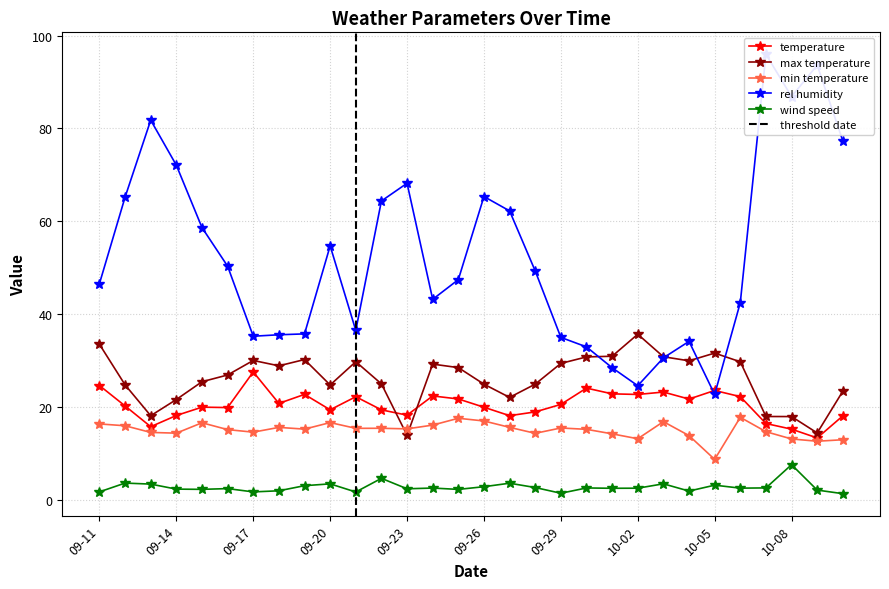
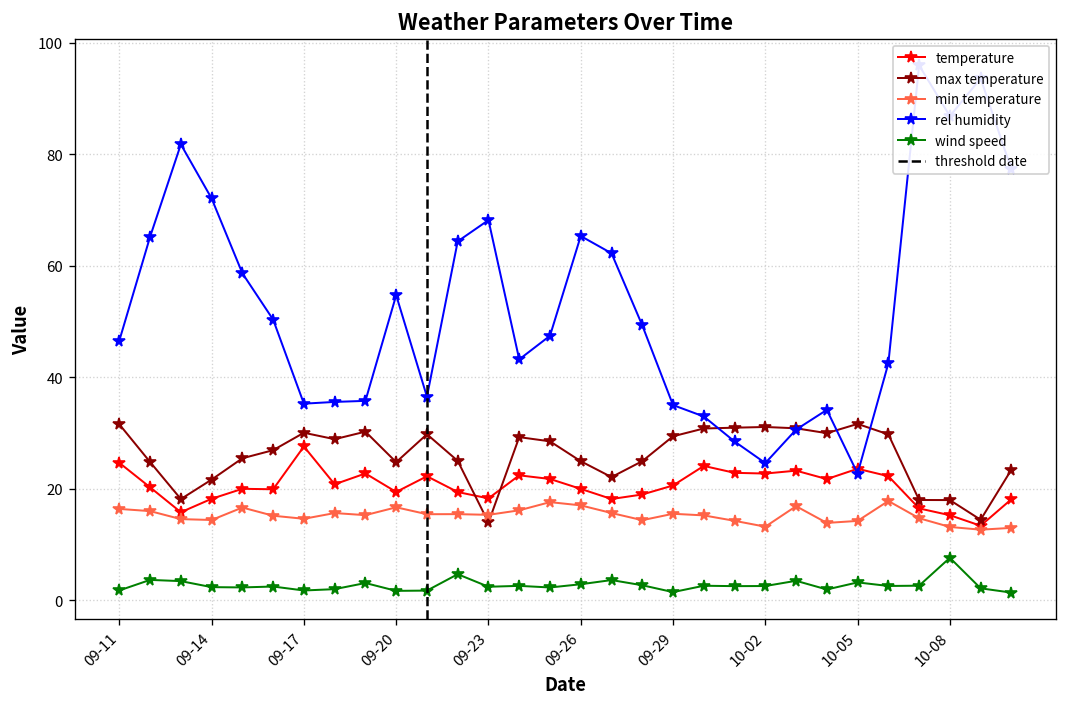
  {
    "temperature": {
      "09-11": 25,
      "09-14": 18,
      "09-17": 28,
      "09-20": 19,
      "09-23": 18,
      "09-26": 20,
      "09-29": 21,
      "10-02": 23,
      "10-05": 24,
      "10-08": 15
    },
    "max temperature": {
-     "09-11": 34,
+     "09-11": 32,
      "09-14": 22,
      "09-17": 30,
      "09-20": 25,
      "09-23": 14,
      "09-26": 25,
      "09-29": 29,
-     "10-02": 36,
+     "10-02": 31,
      "10-05": 32,
      "10-08": 18
    },
    "min temperature": {
      "09-11": 16,
      "09-14": 14,
      "09-17": 15,
      "09-20": 17,
      "09-23": 15,
      "09-26": 17,
      "09-29": 15,
      "10-02": 13,
-     "10-05": 9,
+     "10-05": 14,
      "10-08": 13
    },
    "rel humidity": {
      "09-11": 47,
      "09-14": 72,
      "09-17": 35,
      "09-20": 55,
      "09-23": 68,
      "09-26": 65,
      "09-29": 35,
      "10-02": 25,
      "10-05": 23
    },
    "wind speed": {
      "09-11": 2,
      "09-14": 2,
      "09-17": 2,
-     "09-20": 3,
+     "09-20": 2,
      "09-23": 2,
      "09-26": 3,
      "09-29": 1,
      "10-02": 3,
      "10-05": 3,
      "10-08": 8
    }
  }
